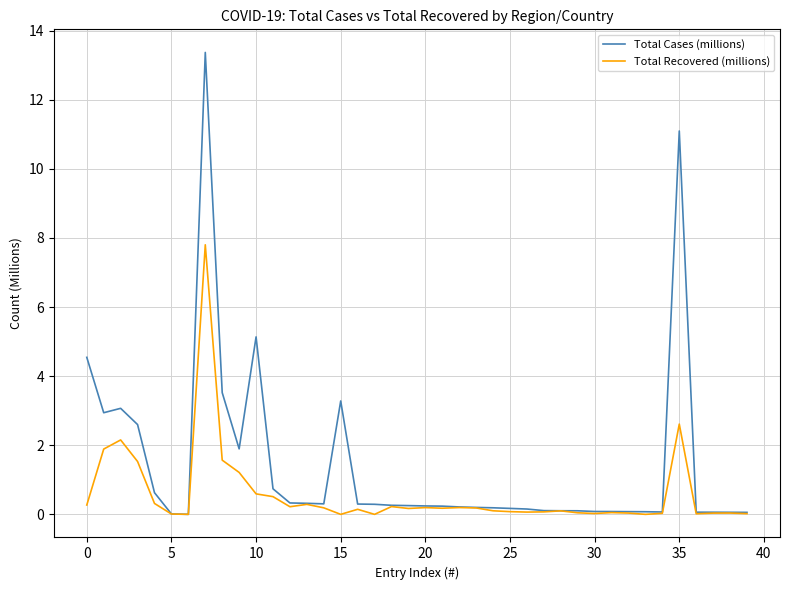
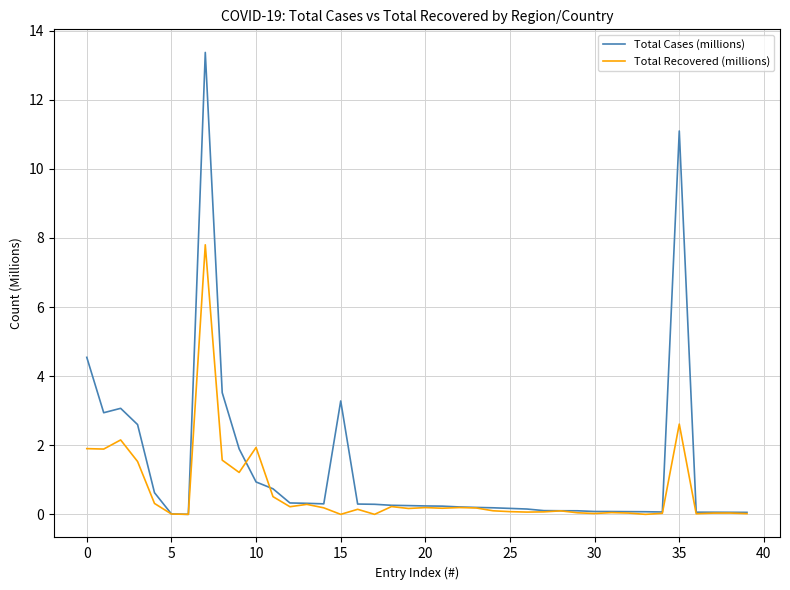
  {
    "Total Cases (millions)": {
      "0": 4.5,
-     "10": 5.1,
+     "10": 0.9,
      "15": 3.3,
      "25": 0.2,
      "35": 11.1
    },
    "Total Recovered (millions)": {
-     "0": 0.3,
-     "10": 0.6,
+     "0": 1.9,
+     "10": 1.9,
      "15": 0.0,
      "25": 0.1,
      "35": 2.6
    }
  }
